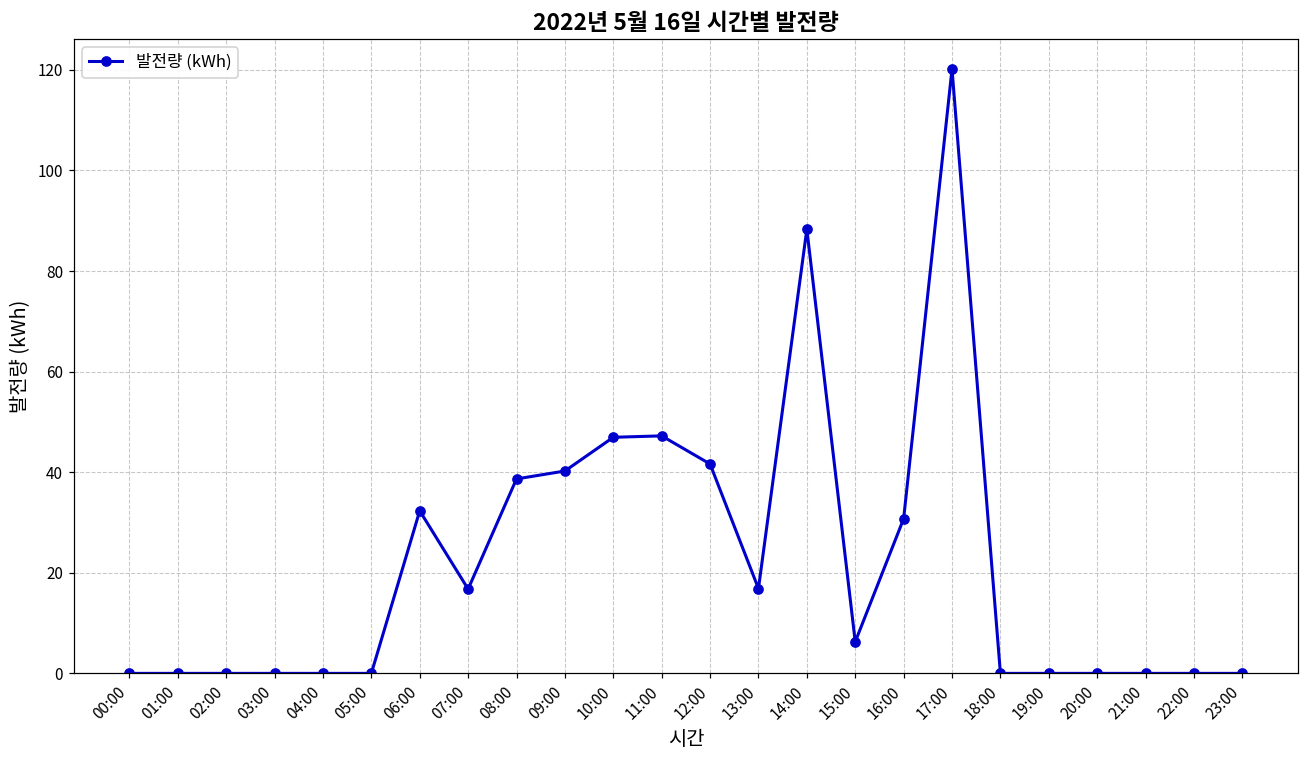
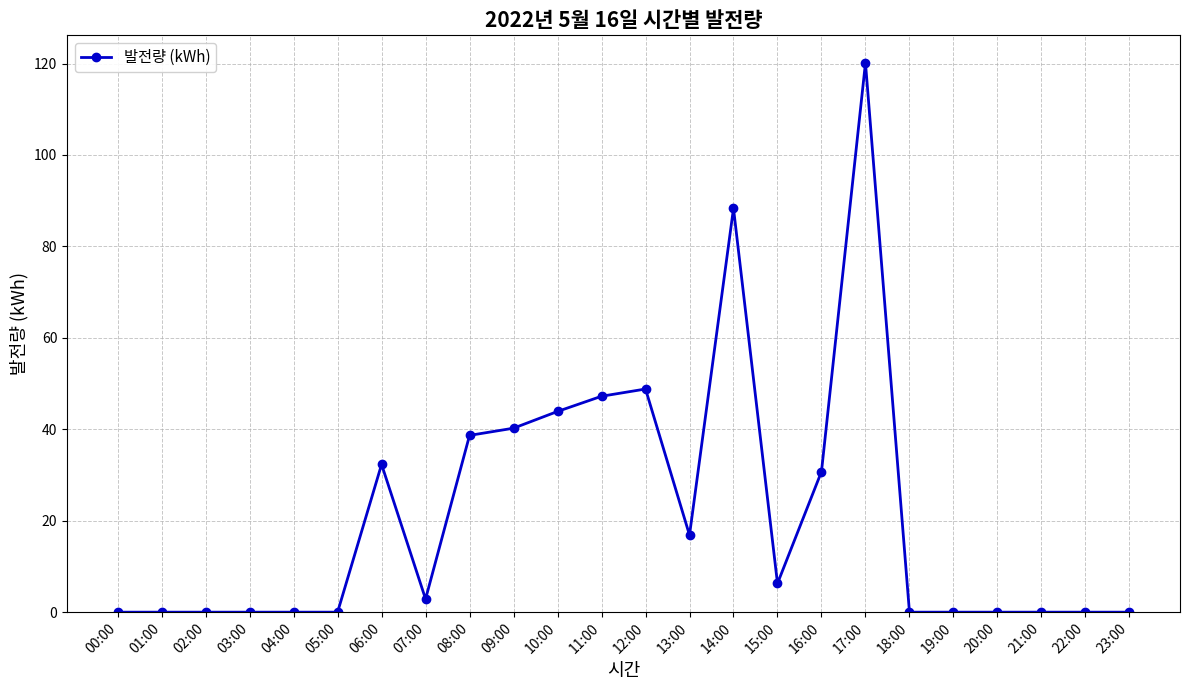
  {
    "00:00": 0,
    "01:00": 0,
    "02:00": 0,
    "03:00": 0,
    "04:00": 0,
    "05:00": 0,
    "06:00": 32,
-   "07:00": 17,
+   "07:00": 3,
    "08:00": 39,
    "09:00": 40,
-   "10:00": 47,
+   "10:00": 44,
    "11:00": 47,
-   "12:00": 42,
+   "12:00": 49,
    "13:00": 17,
    "14:00": 88,
    "15:00": 6,
    "16:00": 31,
    "17:00": 120,
    "18:00": 0,
    "19:00": 0,
    "20:00": 0,
    "21:00": 0,
    "22:00": 0,
    "23:00": 0
  }
